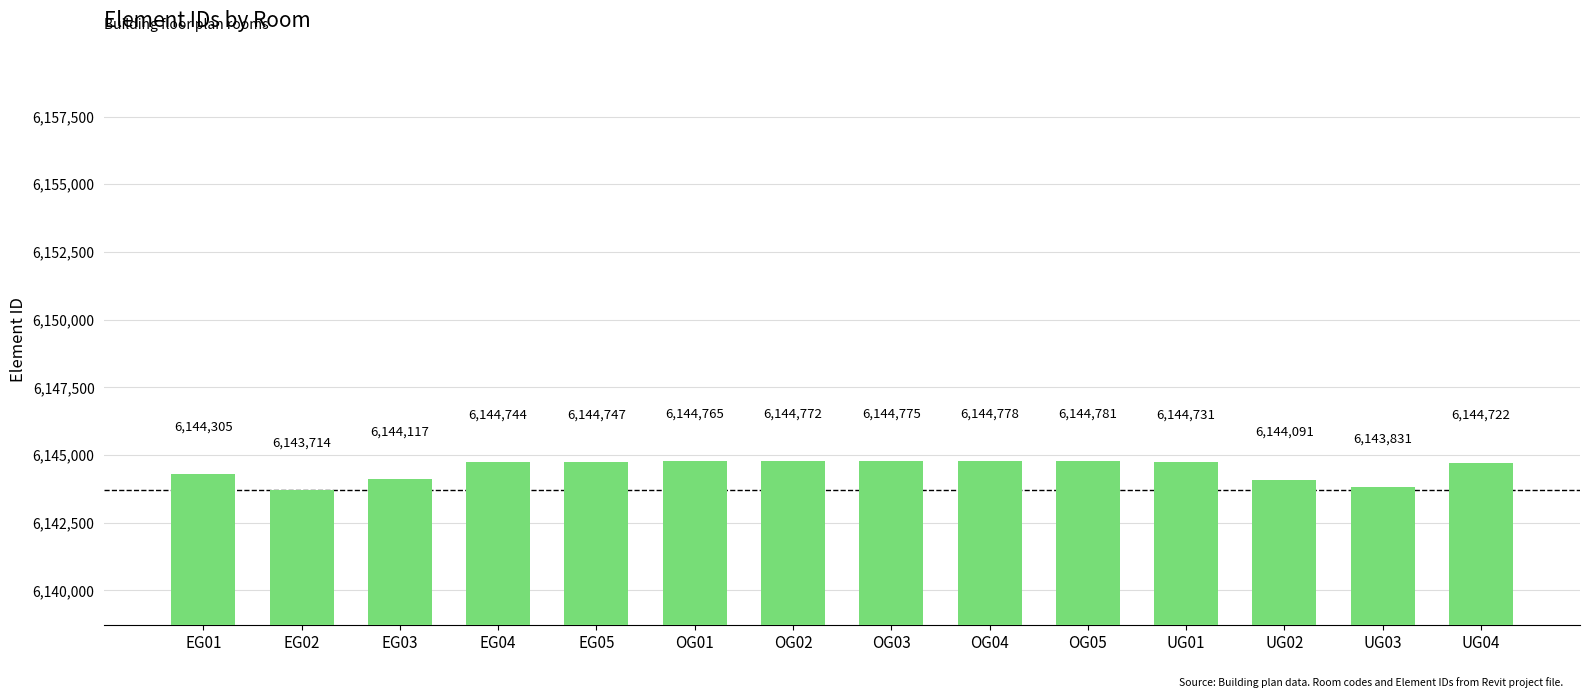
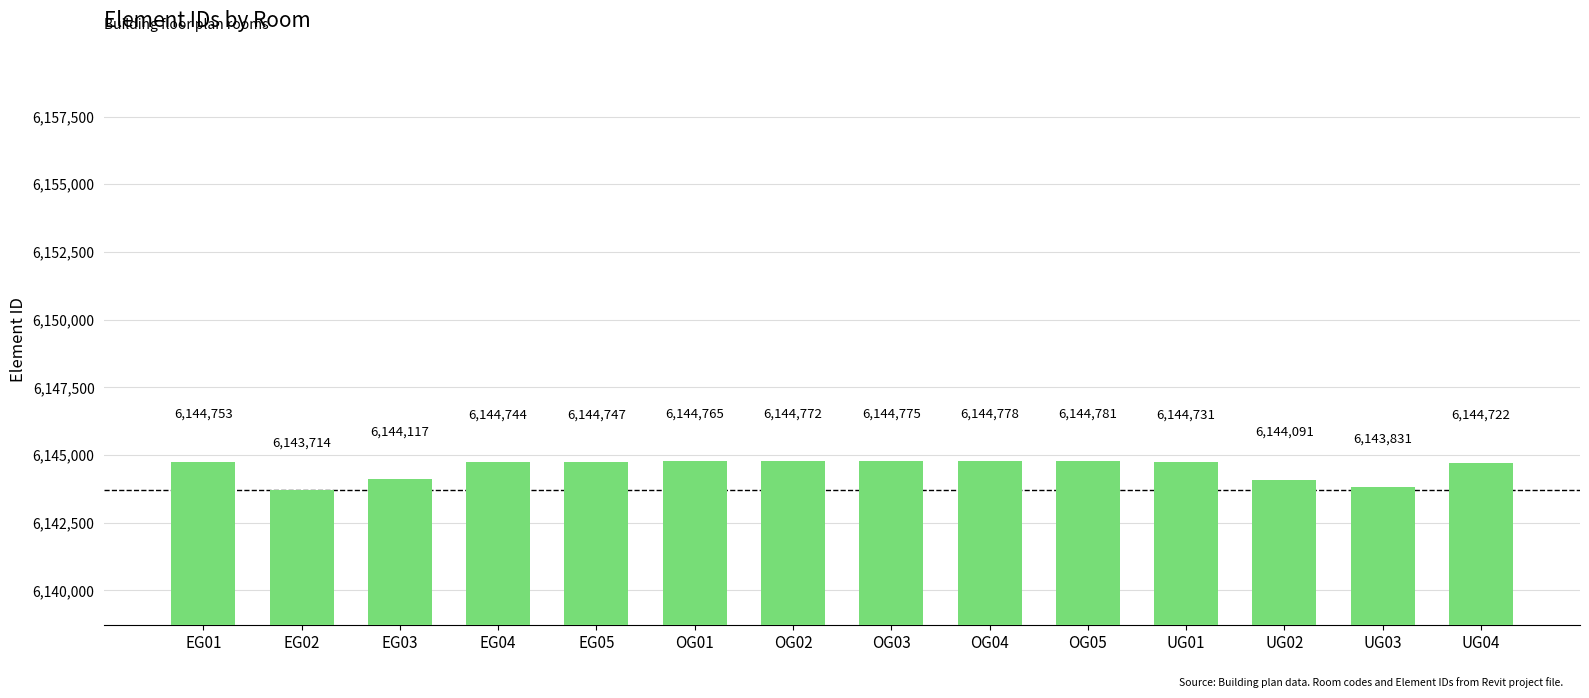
  {
-   "EG01": "6,144,305"
+   "EG01": "6,144,753"
  }
